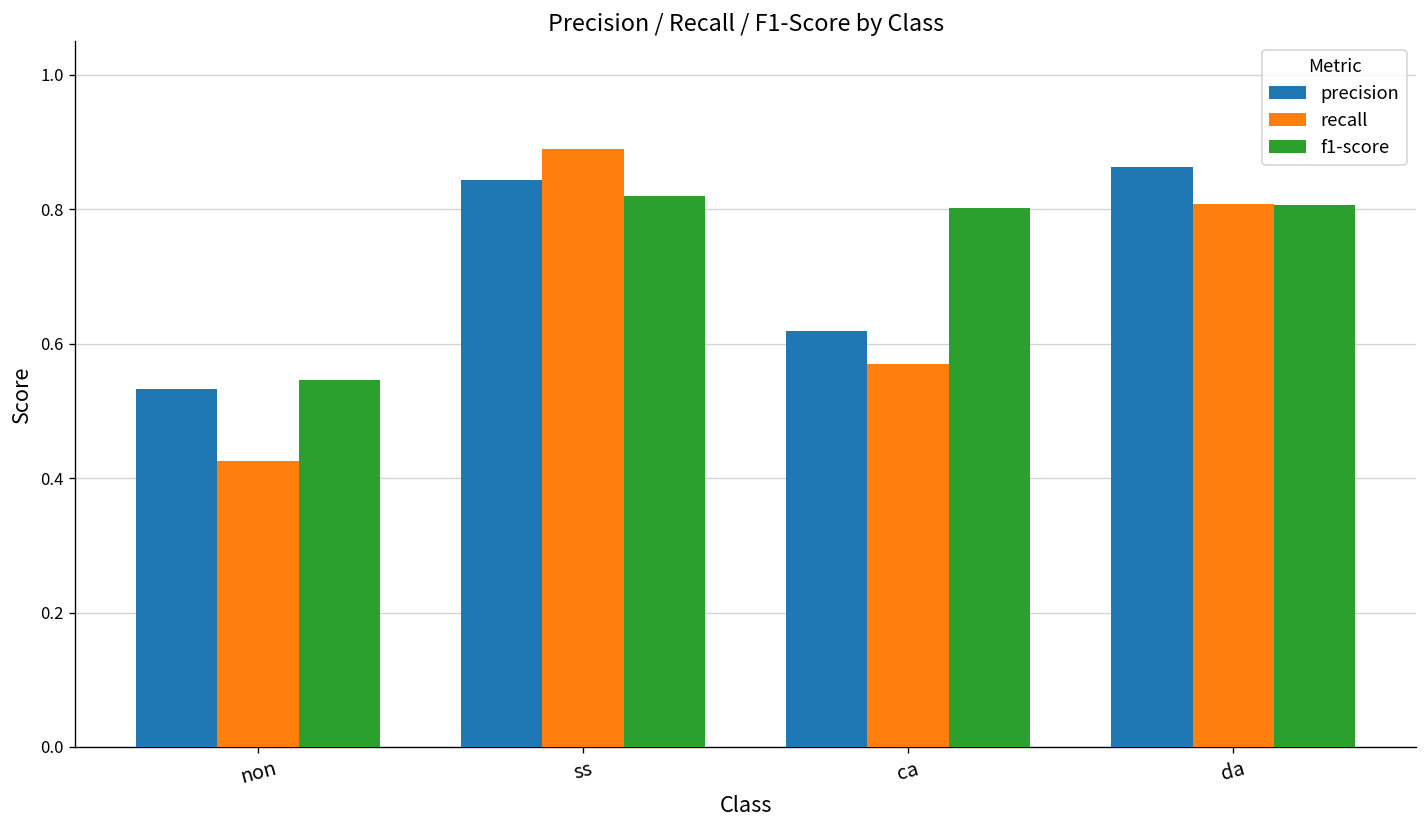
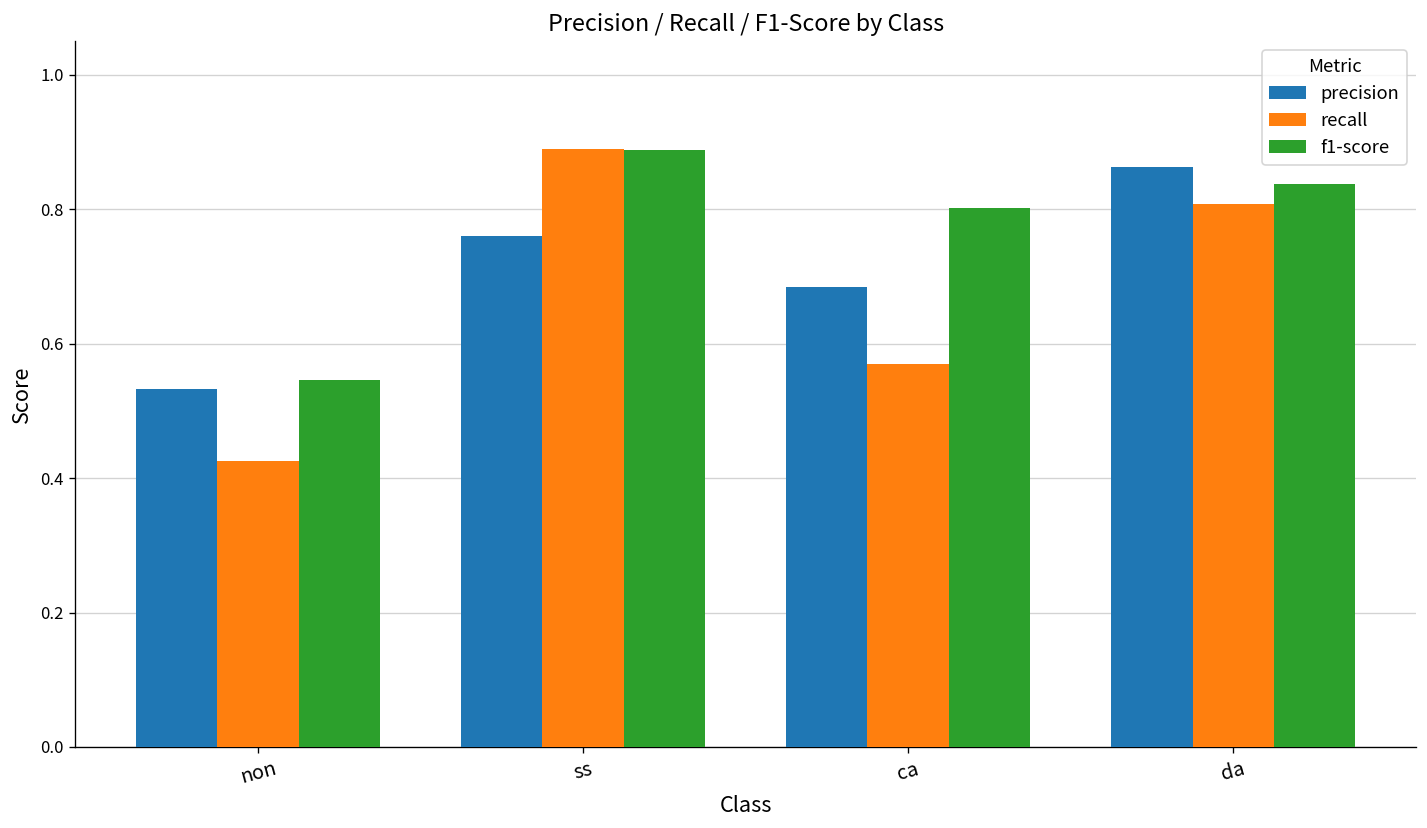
  {
    "precision": {
      "non": 0.53,
-     "ss": 0.84,
-     "ca": 0.62,
+     "ss": 0.76,
+     "ca": 0.68,
      "da": 0.86
    },
    "recall": {
      "non": 0.43,
      "ss": 0.89,
      "ca": 0.57,
      "da": 0.81
    },
    "f1-score": {
      "non": 0.55,
-     "ss": 0.82,
+     "ss": 0.89,
      "ca": 0.80,
-     "da": 0.81
+     "da": 0.84
    }
  }
